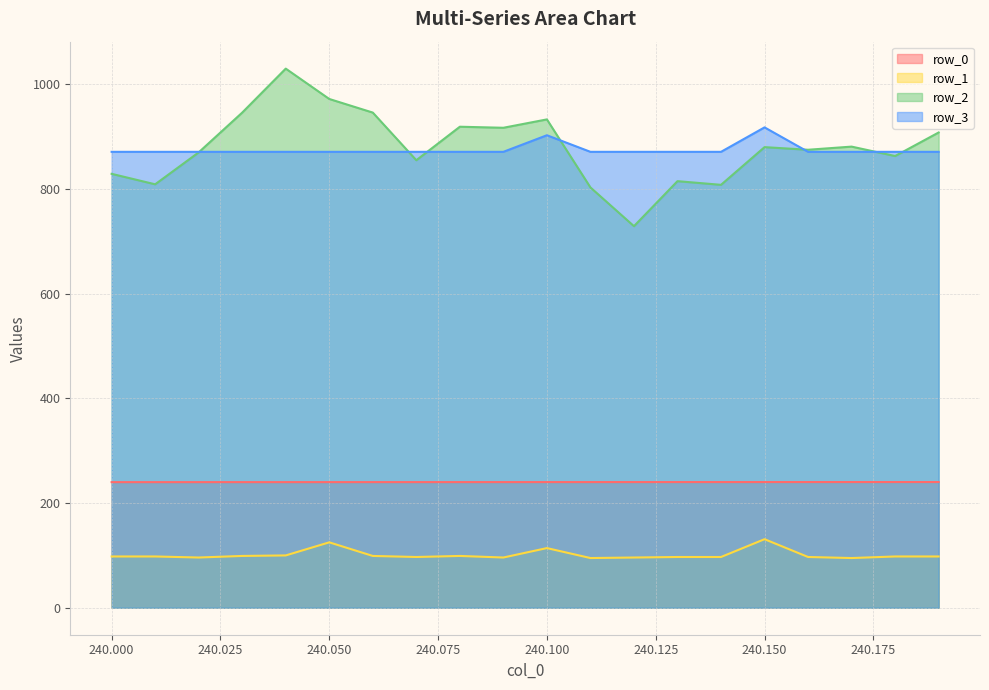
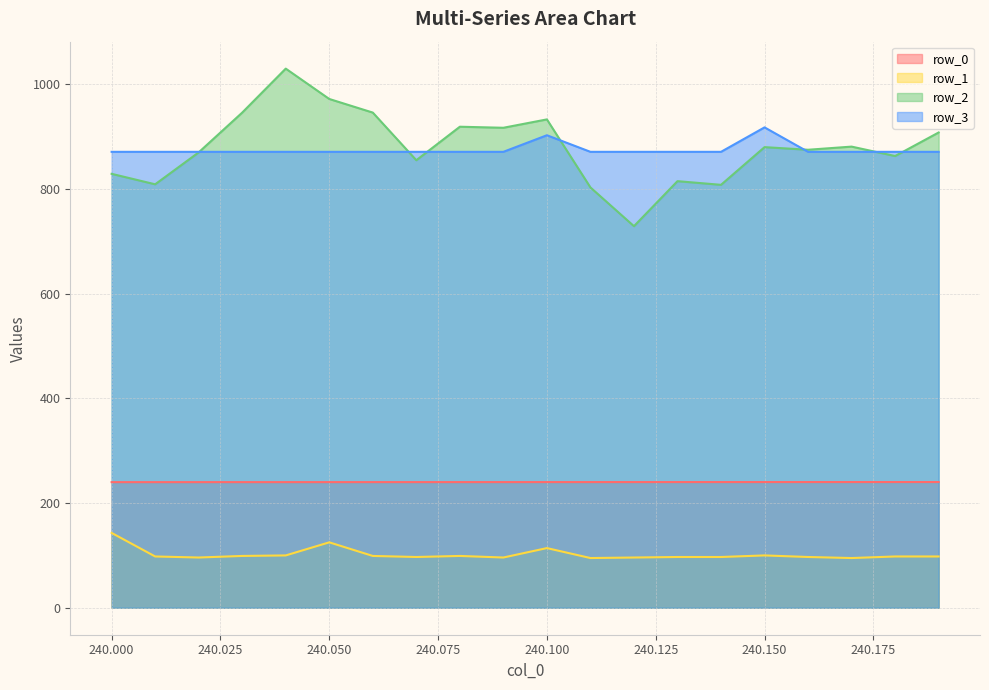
  {
    "row_0": {
      "240.000": 240,
      "240.050": 240,
      "240.100": 240,
      "240.150": 240
    },
    "row_1": {
-     "240.000": 100,
+     "240.000": 140,
      "240.050": 130,
      "240.100": 110,
-     "240.150": 130
+     "240.150": 100
    },
    "row_2": {
      "240.000": 830,
      "240.050": 970,
      "240.100": 930,
      "240.150": 880
    },
    "row_3": {
      "240.000": 870,
      "240.050": 870,
      "240.100": 900,
      "240.150": 920
    }
  }
